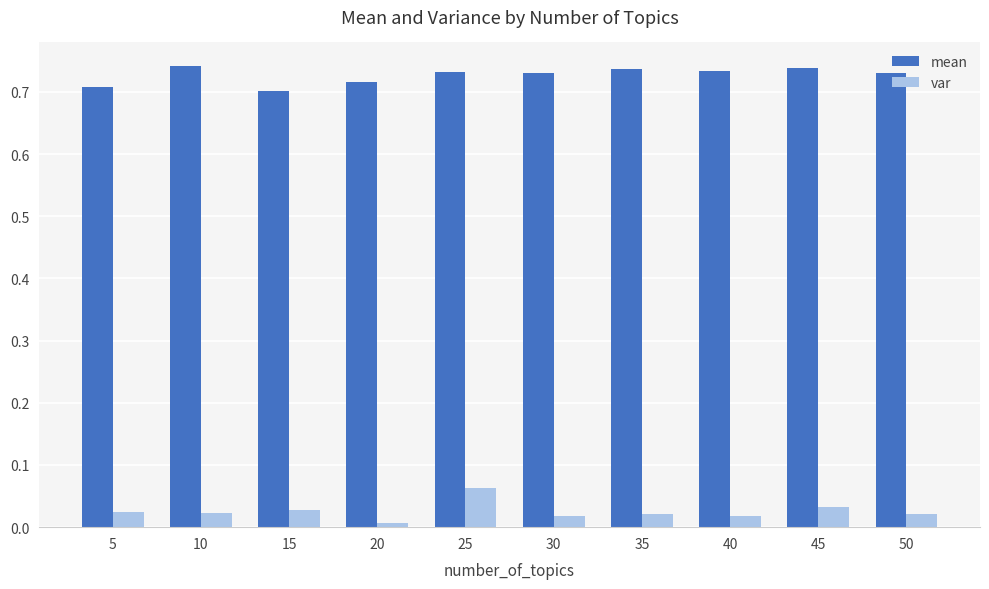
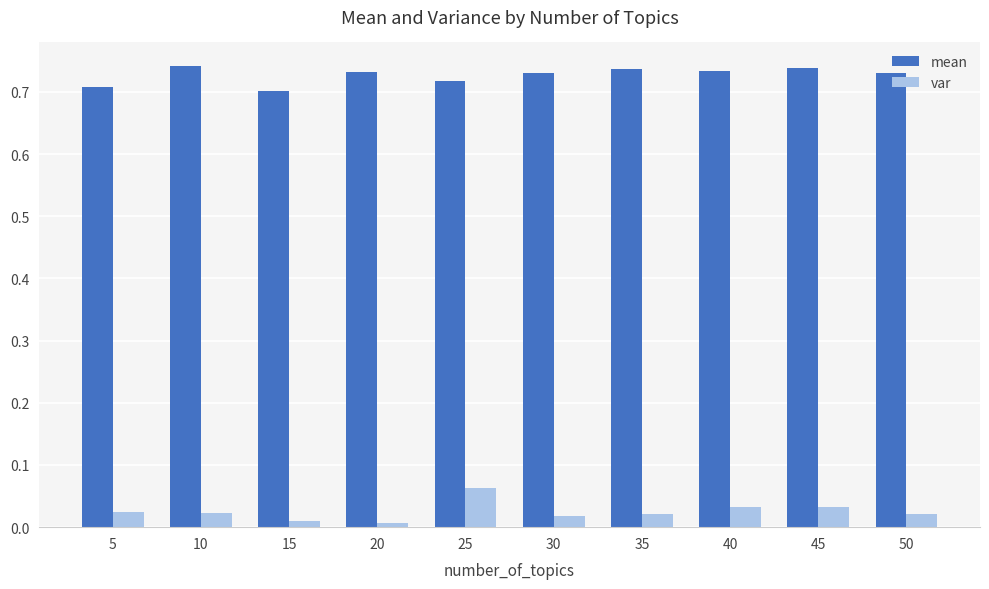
  {
    "mean": {
      "5": 0.71,
      "10": 0.74,
      "15": 0.70,
-     "20": 0.72,
-     "25": 0.73,
+     "20": 0.73,
+     "25": 0.72,
      "30": 0.73,
      "35": 0.74,
      "40": 0.73,
      "45": 0.74,
      "50": 0.73
    },
    "var": {
      "5": 0.02,
      "10": 0.02,
-     "15": 0.03,
+     "15": 0.01,
      "20": 0.01,
      "25": 0.06,
      "30": 0.02,
      "35": 0.02,
-     "40": 0.02,
+     "40": 0.03,
      "45": 0.03,
      "50": 0.02
    }
  }
